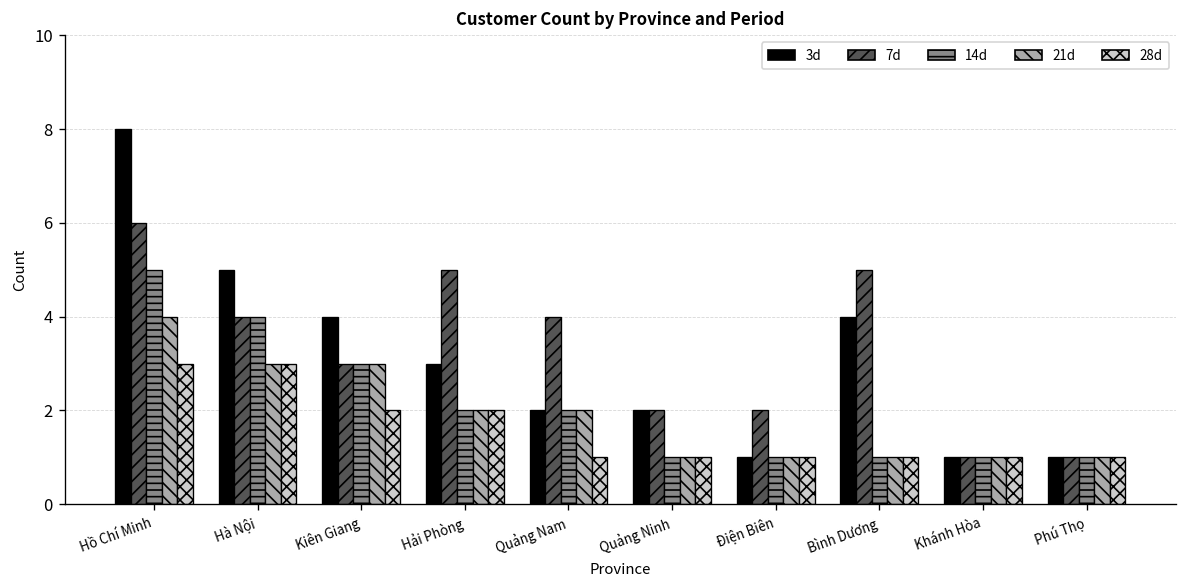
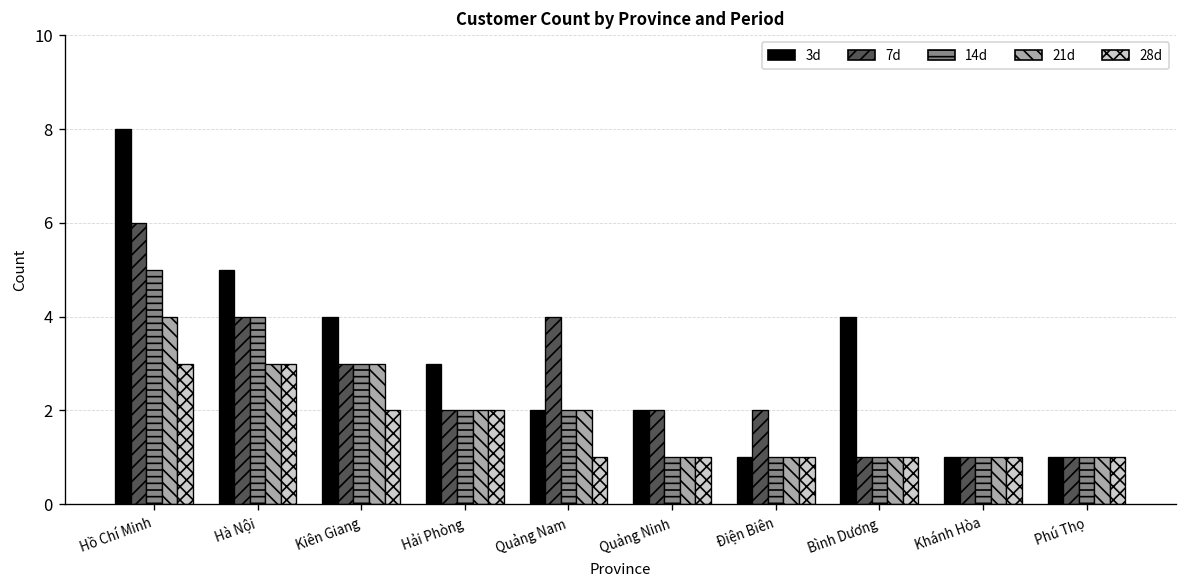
  {
    "3d": {
      "Hồ Chí Minh": 8,
      "Hà Nội": 5,
      "Kiên Giang": 4,
      "Hải Phòng": 3,
      "Quảng Nam": 2,
      "Quảng Ninh": 2,
      "Điện Biên": 1,
      "Bình Dương": 4,
      "Khánh Hòa": 1,
      "Phú Thọ": 1
    },
    "7d": {
      "Hồ Chí Minh": 6,
      "Hà Nội": 4,
      "Kiên Giang": 3,
-     "Hải Phòng": 5,
+     "Hải Phòng": 2,
      "Quảng Nam": 4,
      "Quảng Ninh": 2,
      "Điện Biên": 2,
-     "Bình Dương": 5,
+     "Bình Dương": 1,
      "Khánh Hòa": 1,
      "Phú Thọ": 1
    }
  }
